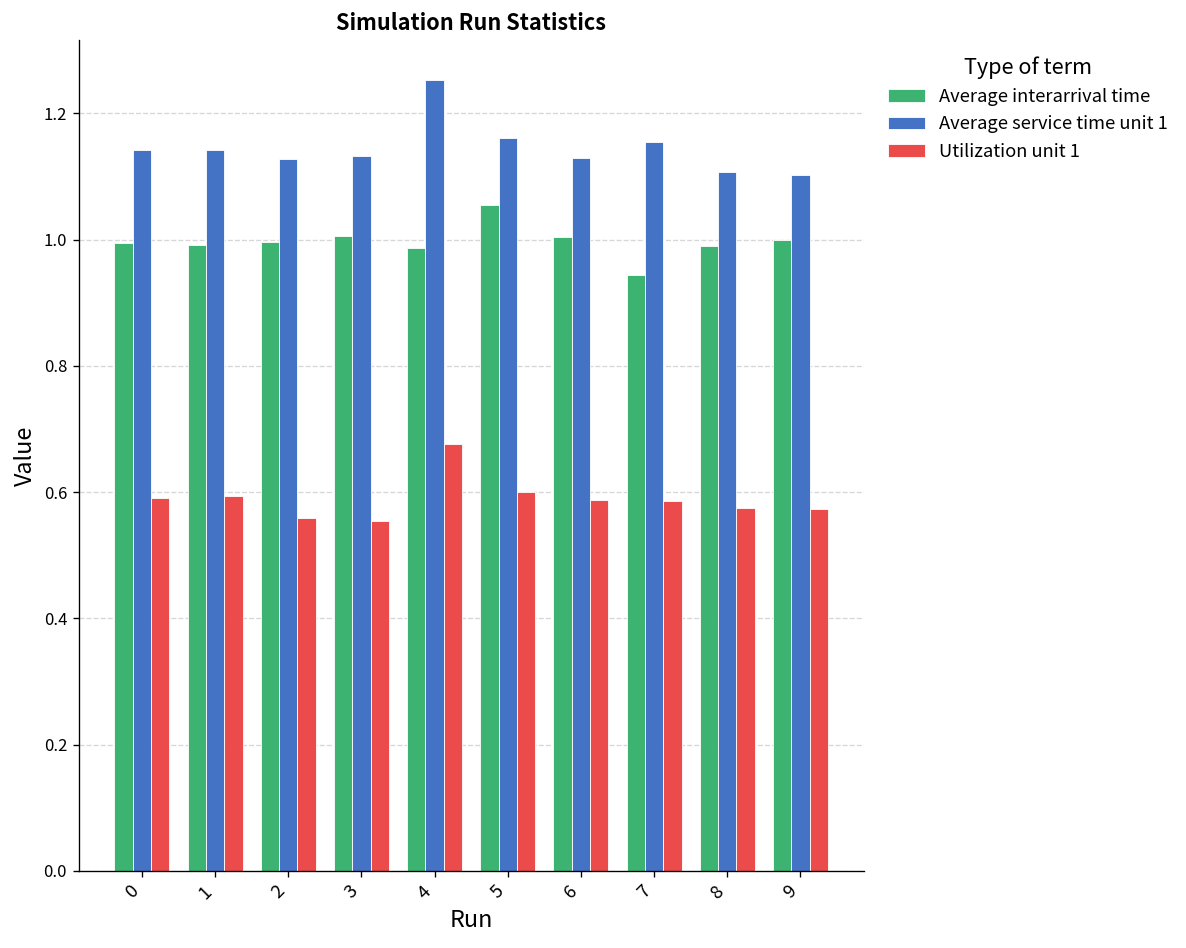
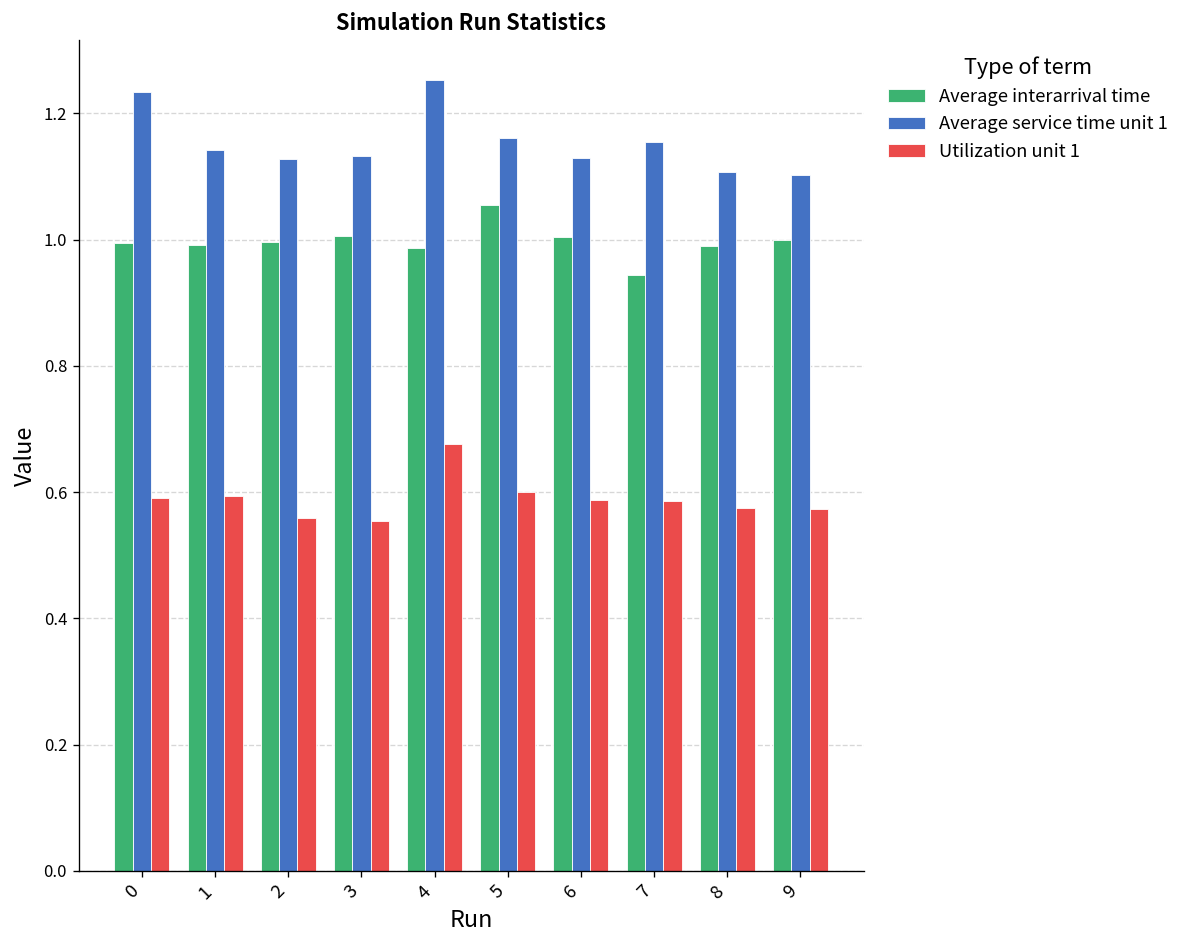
  {
    "Average interarrival time": {
      "0": 0.99,
      "1": 0.99,
      "2": 1.00,
      "3": 1.01,
      "4": 0.99,
      "5": 1.06,
      "6": 1.00,
      "7": 0.94,
      "8": 0.99,
      "9": 1.00
    },
    "Average service time unit 1": {
-     "0": 1.14,
+     "0": 1.23,
      "1": 1.14,
      "2": 1.13,
      "3": 1.13,
      "4": 1.25,
      "5": 1.16,
      "6": 1.13,
      "7": 1.15,
      "8": 1.11,
      "9": 1.10
    },
    "Utilization unit 1": {
      "0": 0.59,
      "1": 0.59,
      "2": 0.56,
      "3": 0.55,
      "4": 0.68,
      "5": 0.60,
      "6": 0.59,
      "7": 0.59,
      "8": 0.58,
      "9": 0.57
    }
  }
